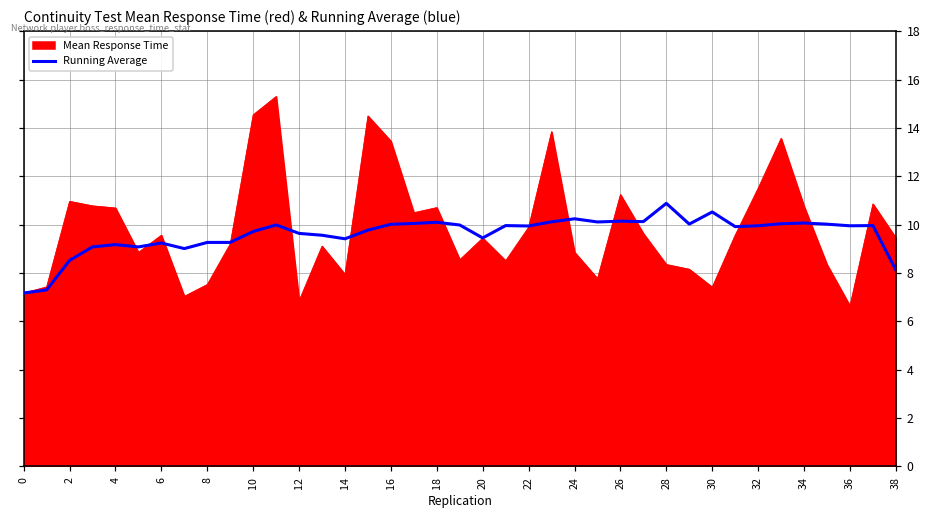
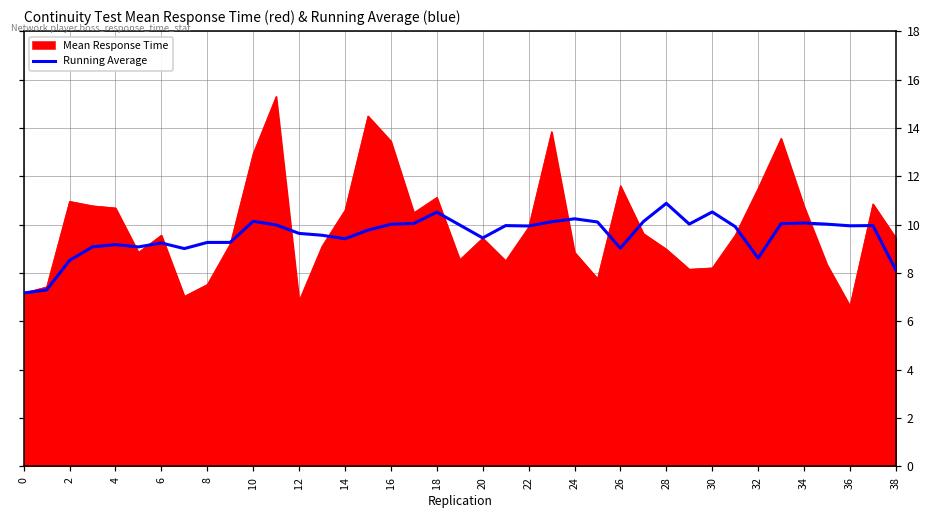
  {
    "Mean Response Time": {
      "2": 11.0,
      "4": 10.7,
      "6": 9.6,
      "8": 7.5,
-     "10": 14.5,
+     "10": 12.9,
      "12": 6.8,
-     "14": 7.9,
+     "14": 10.6,
      "16": 13.5,
-     "18": 10.7,
+     "18": 11.1,
      "24": 8.9,
-     "26": 11.2,
-     "28": 8.3,
-     "30": 7.4,
+     "26": 11.6,
+     "28": 9.0,
+     "30": 8.2,
      "32": 11.5,
      "34": 10.8,
      "36": 6.6,
      "38": 9.5
    },
    "Running Average": {
      "2": 8.5,
      "4": 9.2,
      "6": 9.2,
      "8": 9.3,
-     "10": 9.7,
+     "10": 10.1,
      "12": 9.6,
      "14": 9.4,
      "16": 10.0,
-     "18": 10.1,
+     "18": 10.5,
      "24": 10.2,
-     "26": 10.1,
+     "26": 9.0,
      "28": 10.9,
      "30": 10.5,
-     "32": 10.0,
+     "32": 8.6,
      "34": 10.1,
      "36": 10.0,
      "38": 8.1
    }
  }
